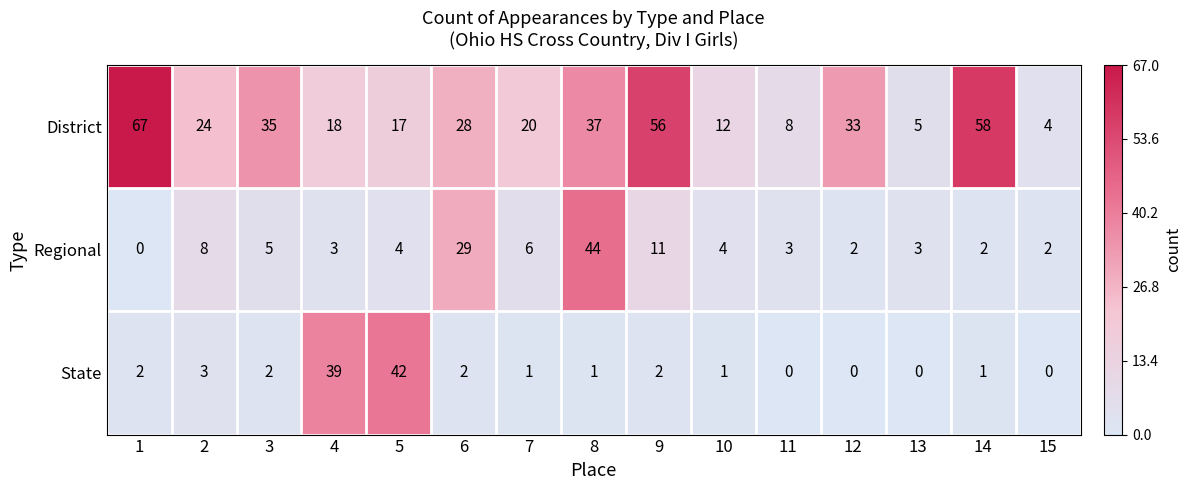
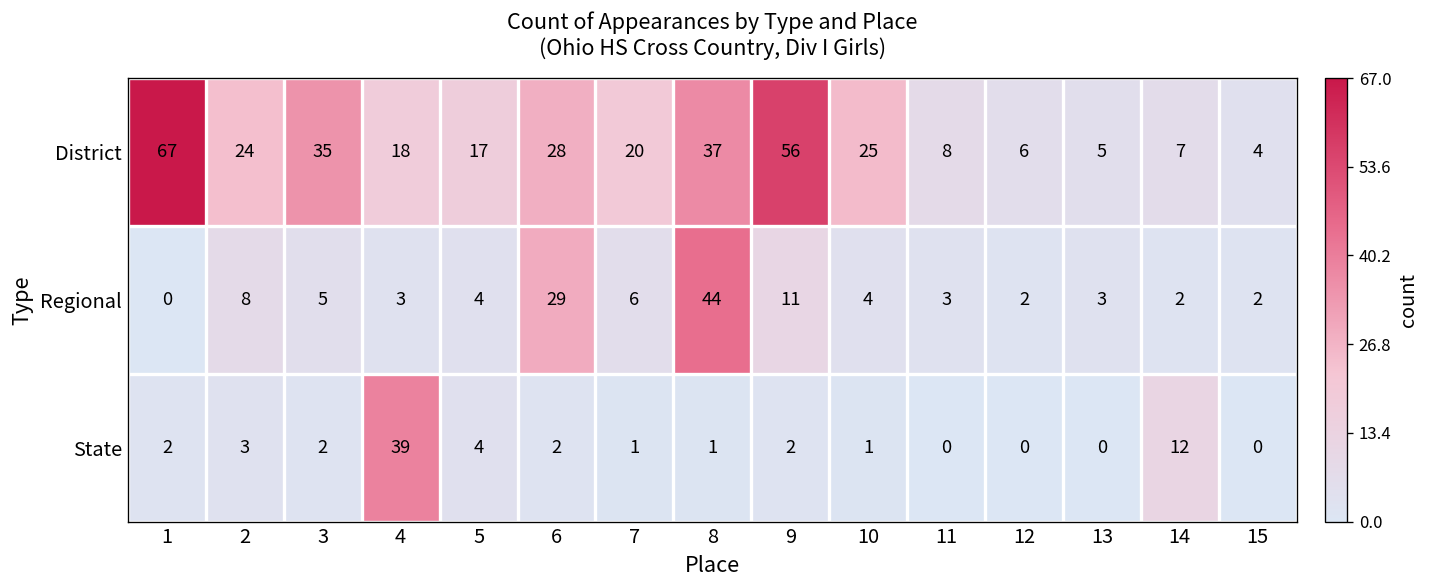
  {
    "District": {
      "1": 67,
      "2": 24,
      "3": 35,
      "4": 18,
      "5": 17,
      "6": 28,
      "7": 20,
      "8": 37,
      "9": 56,
-     "10": 12,
+     "10": 25,
      "11": 8,
-     "12": 33,
+     "12": 6,
      "13": 5,
-     "14": 58,
+     "14": 7,
      "15": 4
    },
    "Regional": {
      "1": 0,
      "2": 8,
      "3": 5,
      "4": 3,
      "5": 4,
      "6": 29,
      "7": 6,
      "8": 44,
      "9": 11,
      "10": 4,
      "11": 3,
      "12": 2,
      "13": 3,
      "14": 2,
      "15": 2
    },
    "State": {
      "1": 2,
      "2": 3,
      "3": 2,
      "4": 39,
-     "5": 42,
+     "5": 4,
      "6": 2,
      "7": 1,
      "8": 1,
      "9": 2,
      "10": 1,
      "11": 0,
      "12": 0,
      "13": 0,
-     "14": 1,
+     "14": 12,
      "15": 0
    }
  }
